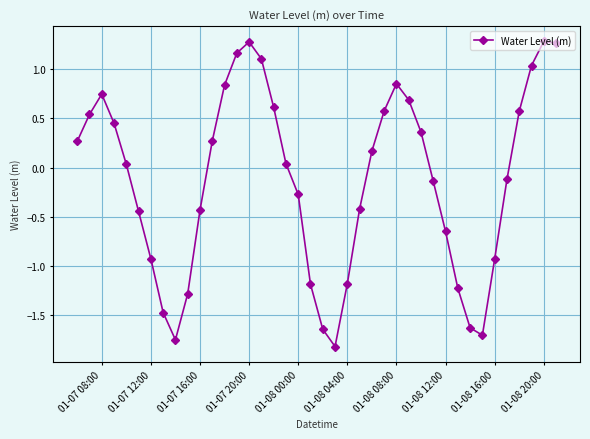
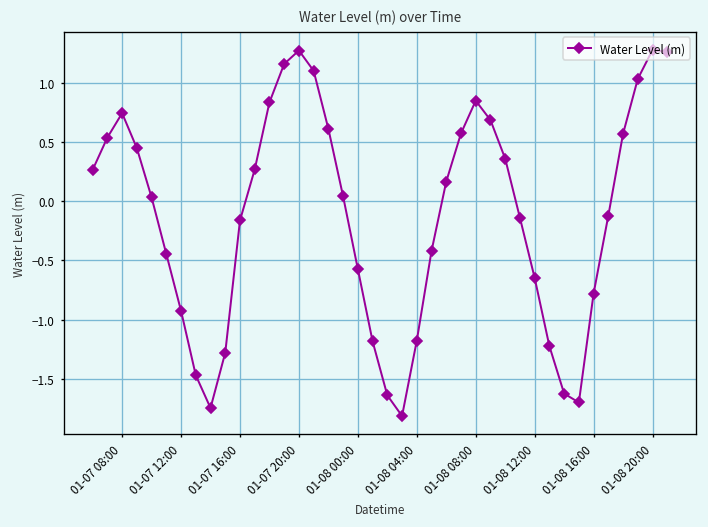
  {
    "01-07 08:00": 0.7,
    "01-07 12:00": -0.9,
-   "01-07 16:00": -0.4,
+   "01-07 16:00": -0.2,
    "01-07 20:00": 1.3,
-   "01-08 00:00": -0.3,
+   "01-08 00:00": -0.6,
    "01-08 04:00": -1.2,
    "01-08 08:00": 0.9,
    "01-08 12:00": -0.6,
-   "01-08 16:00": -0.9
+   "01-08 16:00": -0.8
  }
